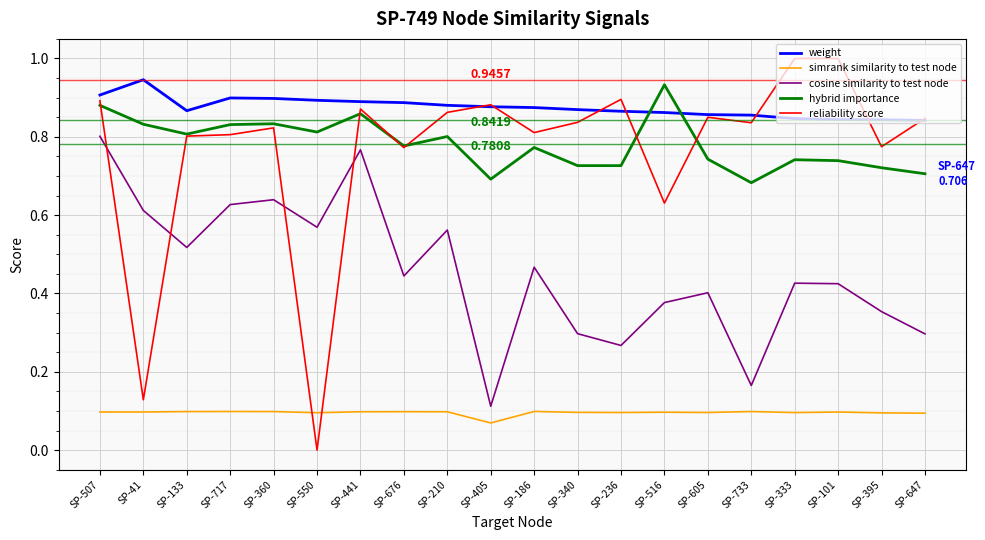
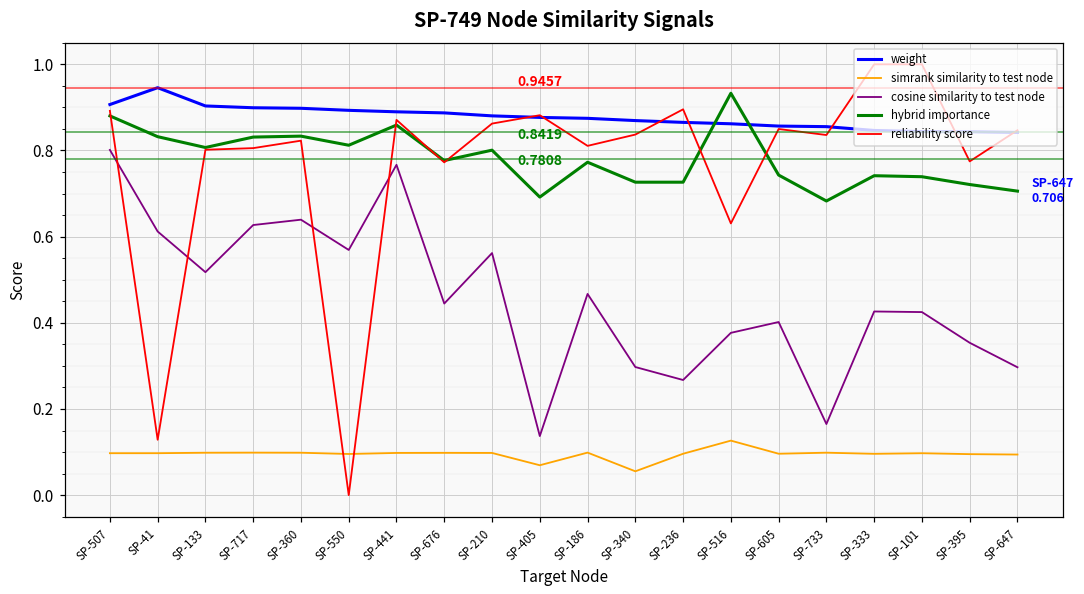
  {
    "weight": {
      "SP-507": 0.91,
      "SP-41": 0.95,
-     "SP-133": 0.87,
+     "SP-133": 0.90,
      "SP-717": 0.90,
      "SP-360": 0.90,
      "SP-550": 0.89,
      "SP-441": 0.89,
      "SP-676": 0.89,
      "SP-210": 0.88,
      "SP-186": 0.87,
      "SP-340": 0.87,
      "SP-236": 0.87,
      "SP-516": 0.86,
      "SP-605": 0.86,
      "SP-733": 0.86
    },
    "simrank similarity to test node": {
      "SP-507": 0.10,
      "SP-41": 0.10,
      "SP-133": 0.10,
      "SP-717": 0.10,
      "SP-360": 0.10,
      "SP-550": 0.10,
      "SP-441": 0.10,
      "SP-676": 0.10,
      "SP-210": 0.10,
      "SP-405": 0.07,
      "SP-186": 0.10,
-     "SP-340": 0.10,
+     "SP-340": 0.06,
      "SP-236": 0.10,
-     "SP-516": 0.10,
+     "SP-516": 0.13,
      "SP-605": 0.10,
      "SP-733": 0.10,
      "SP-333": 0.10,
      "SP-101": 0.10,
      "SP-395": 0.10,
      "SP-647": 0.09
    },
    "cosine similarity to test node": {
      "SP-507": 0.80,
      "SP-41": 0.61,
      "SP-133": 0.52,
      "SP-717": 0.63,
      "SP-360": 0.64,
      "SP-550": 0.57,
      "SP-441": 0.77,
      "SP-676": 0.44,
      "SP-210": 0.56,
-     "SP-405": 0.11,
+     "SP-405": 0.14,
      "SP-186": 0.47,
      "SP-340": 0.30,
      "SP-236": 0.27,
      "SP-516": 0.38,
      "SP-605": 0.40,
      "SP-733": 0.17,
      "SP-333": 0.43,
      "SP-101": 0.42,
      "SP-395": 0.35,
      "SP-647": 0.30
    },
    "hybrid importance": {
      "SP-647": 0.706
    },
    "reliability score": {
      "SP-507": 0.89,
      "SP-41": 0.13,
      "SP-717": 0.81,
      "SP-360": 0.82,
      "SP-550": 0.00,
      "SP-441": 0.87,
      "SP-210": 0.86,
      "SP-186": 0.81,
      "SP-340": 0.84,
      "SP-236": 0.90,
      "SP-516": 0.63,
      "SP-605": 0.85,
      "SP-733": 0.84,
      "SP-395": 0.77
    }
  }
